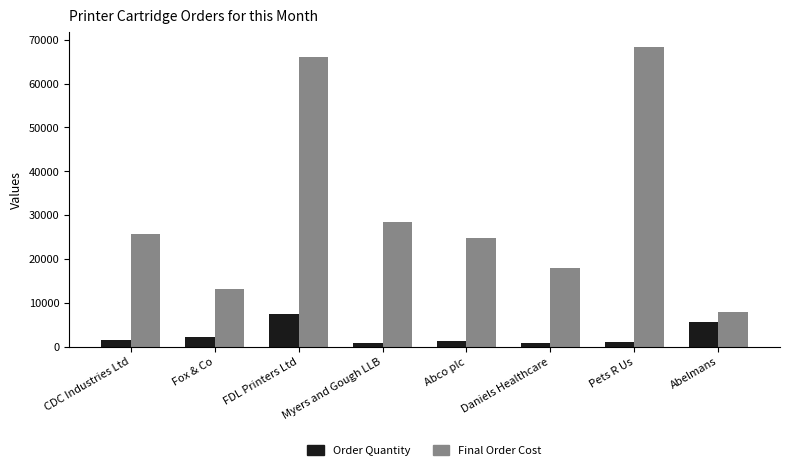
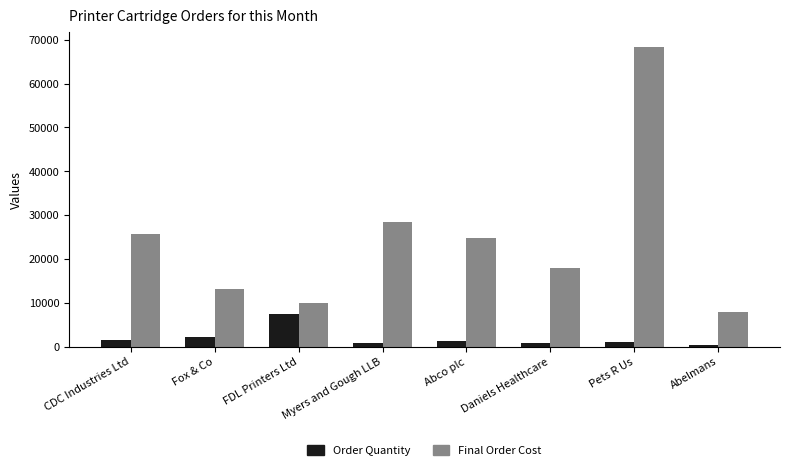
  {
    "Order Quantity": {
      "CDC Industries Ltd": 2000,
      "Fox & Co": 2000,
      "FDL Printers Ltd": 7000,
      "Myers and Gough LLB": 1000,
      "Abco plc": 1000,
      "Daniels Healthcare": 1000,
      "Pets R Us": 1000,
-     "Abelmans": 6000
+     "Abelmans": 0
    },
    "Final Order Cost": {
      "CDC Industries Ltd": 26000,
      "Fox & Co": 13000,
-     "FDL Printers Ltd": 66000,
+     "FDL Printers Ltd": 10000,
      "Myers and Gough LLB": 28000,
      "Abco plc": 25000,
      "Daniels Healthcare": 18000,
      "Pets R Us": 68000,
      "Abelmans": 8000
    }
  }
